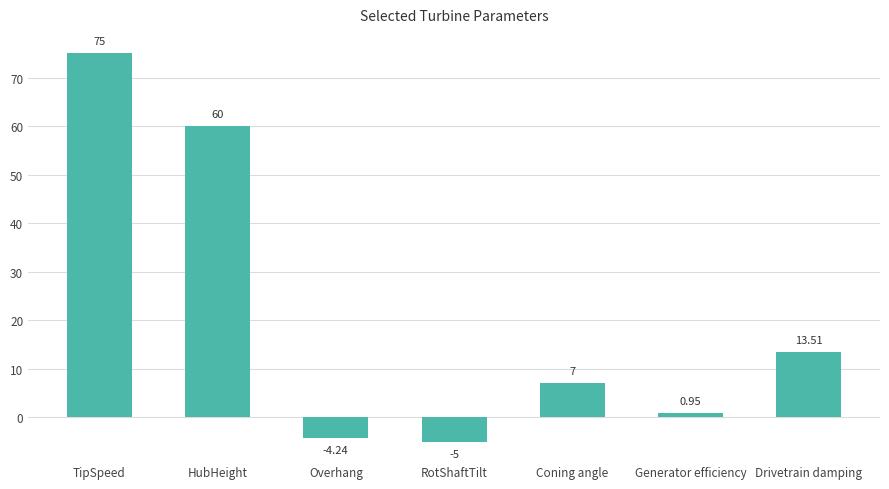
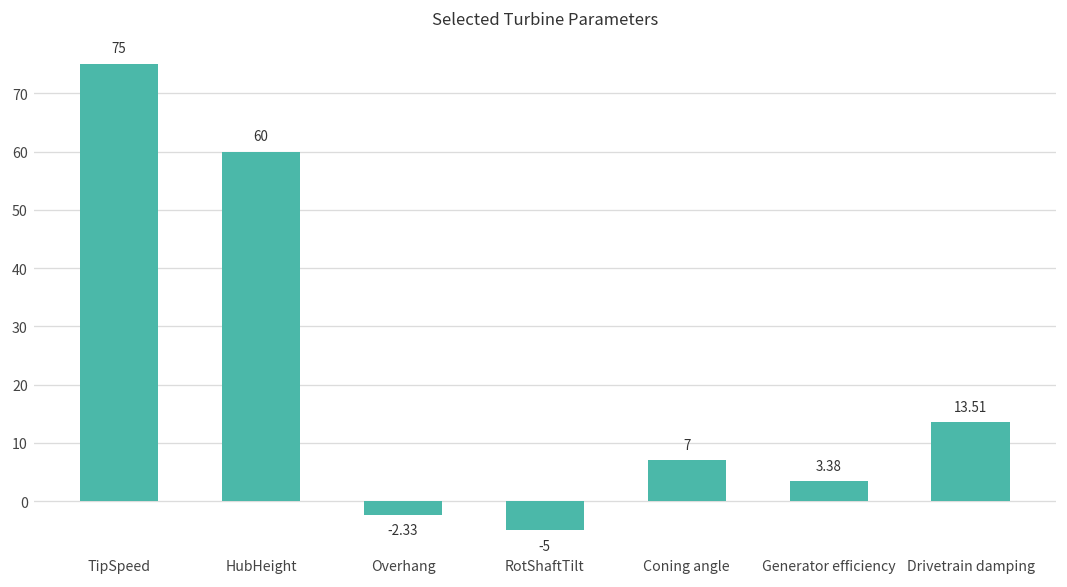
  {
    "TipSpeed": 75,
    "HubHeight": 60,
-   "Overhang": -4.24,
+   "Overhang": -2.33,
    "RotShaftTilt": -5,
    "Coning angle": 7,
-   "Generator efficiency": 0.95,
+   "Generator efficiency": 3.38,
    "Drivetrain damping": 13.51
  }
